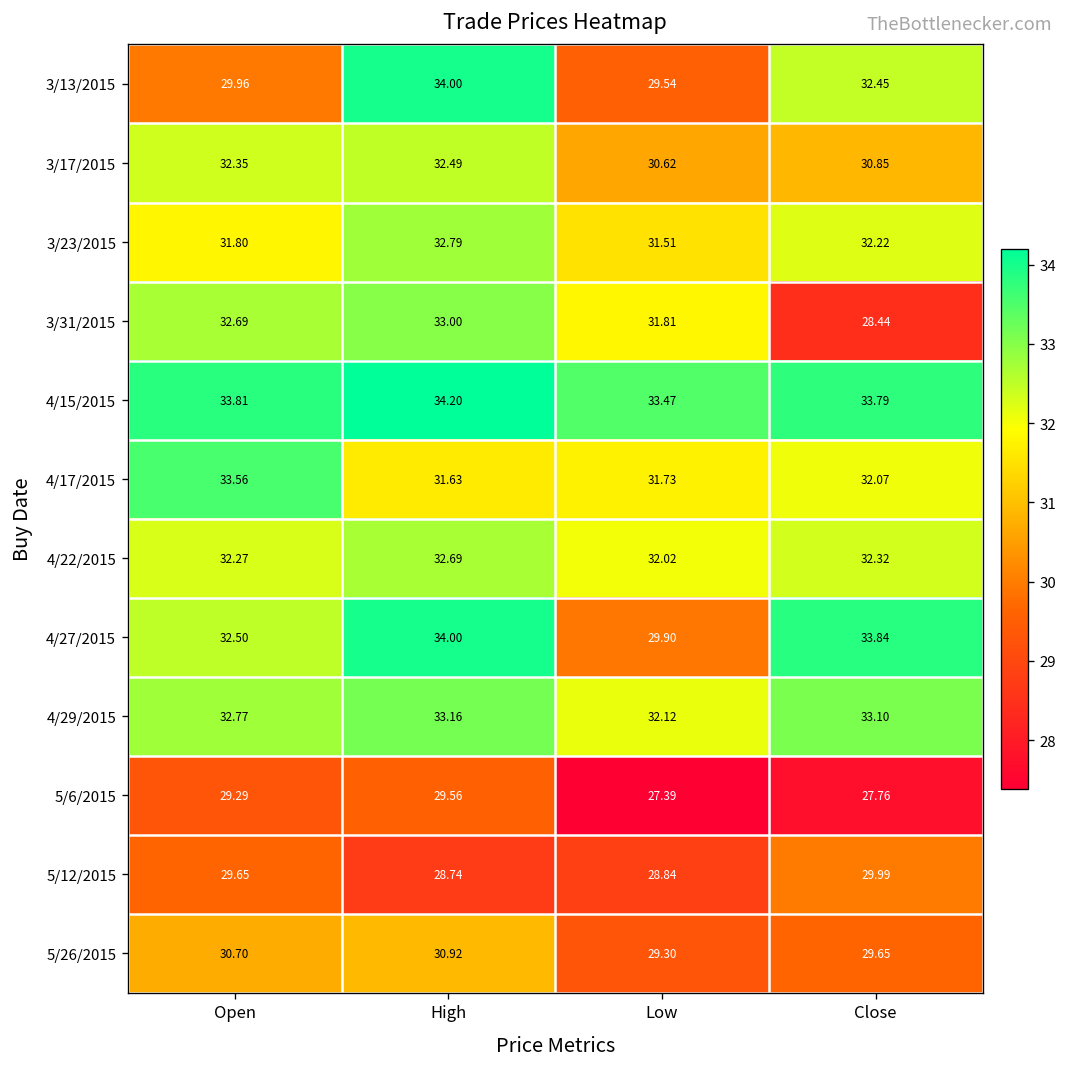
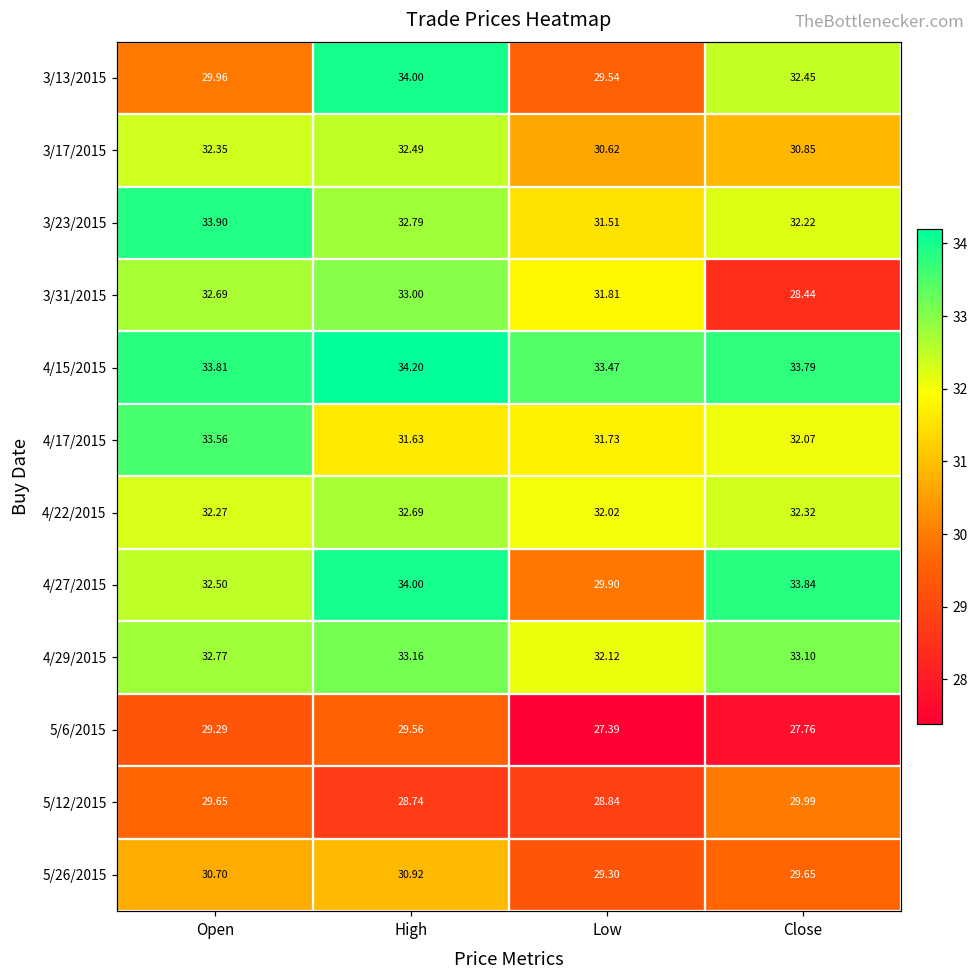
  {
    "3/13/2015": {
      "Open": 29.96,
      "High": 34.00,
      "Low": 29.54,
      "Close": 32.45
    },
    "3/17/2015": {
      "Open": 32.35,
      "High": 32.49,
      "Low": 30.62,
      "Close": 30.85
    },
    "3/23/2015": {
-     "Open": 31.80,
+     "Open": 33.90,
      "High": 32.79,
      "Low": 31.51,
      "Close": 32.22
    },
    "3/31/2015": {
      "Open": 32.69,
      "High": 33.00,
      "Low": 31.81,
      "Close": 28.44
    },
    "4/15/2015": {
      "Open": 33.81,
      "High": 34.20,
      "Low": 33.47,
      "Close": 33.79
    },
    "4/17/2015": {
      "Open": 33.56,
      "High": 31.63,
      "Low": 31.73,
      "Close": 32.07
    },
    "4/22/2015": {
      "Open": 32.27,
      "High": 32.69,
      "Low": 32.02,
      "Close": 32.32
    },
    "4/27/2015": {
      "Open": 32.50,
      "High": 34.00,
      "Low": 29.90,
      "Close": 33.84
    },
    "4/29/2015": {
      "Open": 32.77,
      "High": 33.16,
      "Low": 32.12,
      "Close": 33.10
    },
    "5/6/2015": {
      "Open": 29.29,
      "High": 29.56,
      "Low": 27.39,
      "Close": 27.76
    },
    "5/12/2015": {
      "Open": 29.65,
      "High": 28.74,
      "Low": 28.84,
      "Close": 29.99
    },
    "5/26/2015": {
      "Open": 30.70,
      "High": 30.92,
      "Low": 29.30,
      "Close": 29.65
    }
  }
